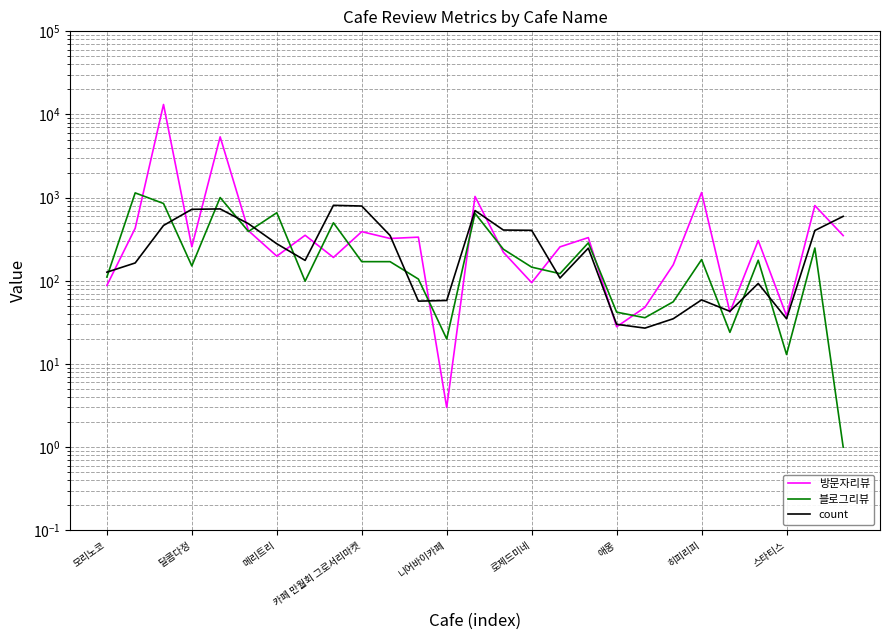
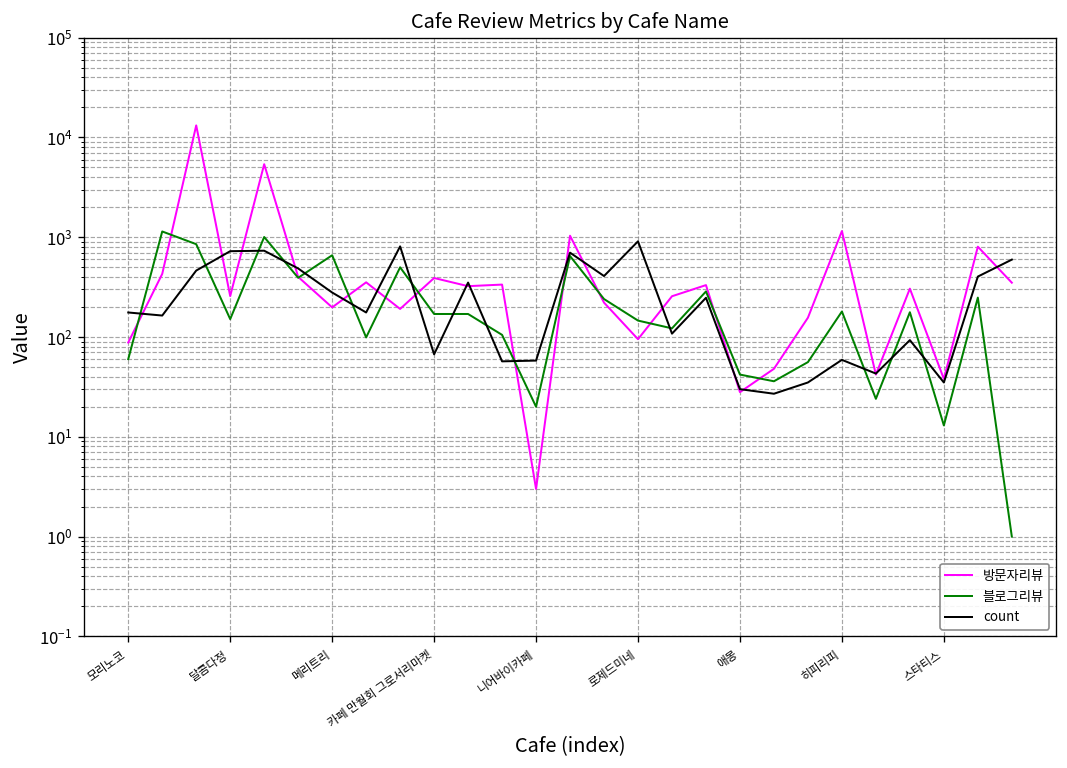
  {
    "방문자리뷰": {
      "모리노코": 90,
      "달콤다정": 260,
      "메리트리": 200,
      "카페 만월회 그로서리마켓": 400,
      "니어바이카페": 3,
      "로제드미네": 100,
      "히피리피": 1200,
      "스타티스": 40
    },
    "블로그리뷰": {
-     "모리노코": 110,
+     "모리노코": 60,
      "달콤다정": 150,
      "메리트리": 700,
      "카페 만월회 그로서리마켓": 170,
      "니어바이카페": 20,
      "로제드미네": 150,
      "애몽": 40,
      "히피리피": 180,
      "스타티스": 13
    },
    "count": {
-     "모리노코": 130,
+     "모리노코": 180,
      "달콤다정": 700,
      "메리트리": 280,
-     "카페 만월회 그로서리마켓": 800,
+     "카페 만월회 그로서리마켓": 70,
      "니어바이카페": 60,
-     "로제드미네": 400,
+     "로제드미네": 900,
      "히피리피": 60,
      "스타티스": 35
    }
  }
